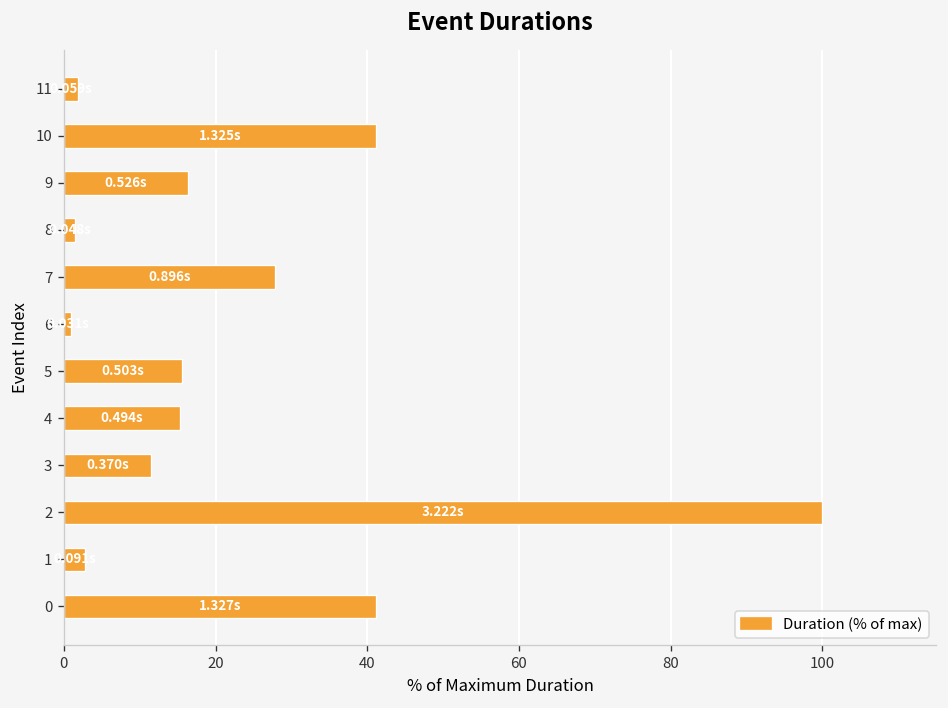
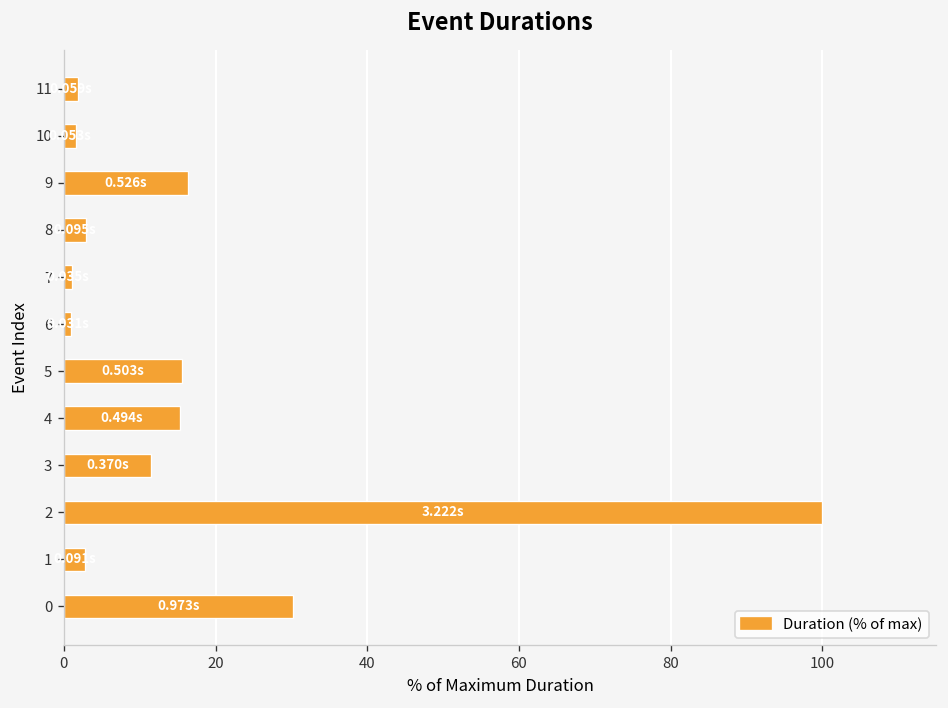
  {
-   "10": "41",
-   "8": "1",
-   "7": "28",
-   "0": "1.327s"
+   "10": "2",
+   "8": "3",
+   "7": "1",
+   "0": "0.973s"
  }
